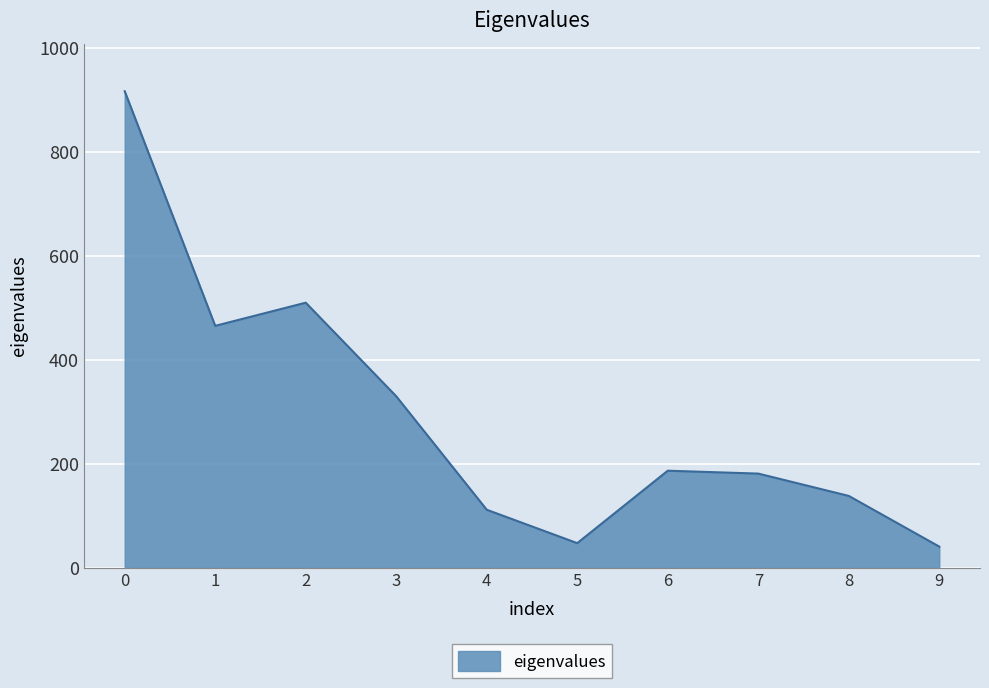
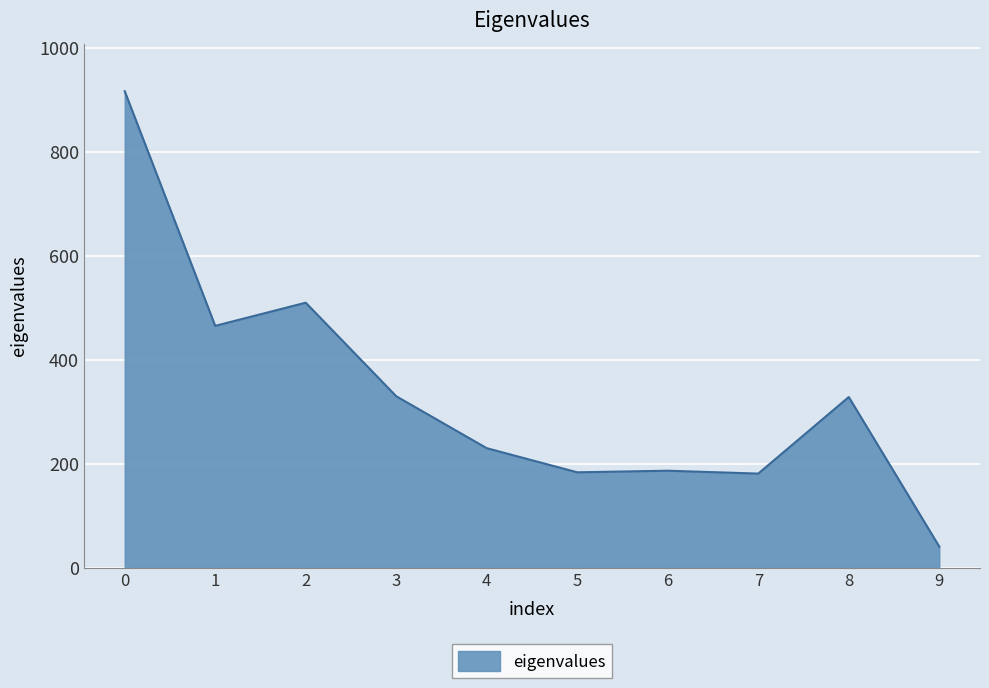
  {
    "0": 920,
    "1": 470,
    "2": 510,
    "3": 330,
-   "4": 110,
-   "5": 50,
+   "4": 230,
+   "5": 180,
    "6": 190,
    "7": 180,
-   "8": 140,
+   "8": 330,
    "9": 40
  }
